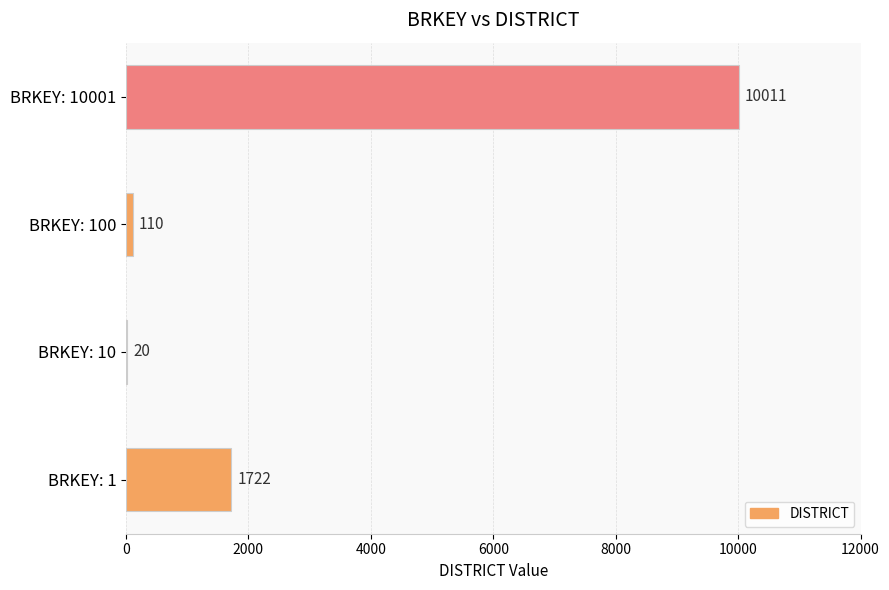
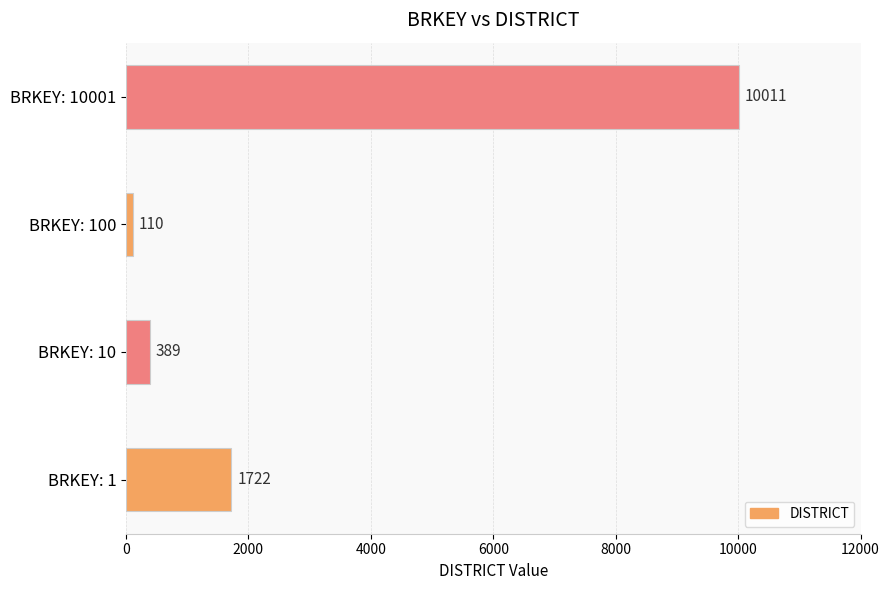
  {
    "BRKEY: 10001": 10011,
    "BRKEY: 100": 110,
-   "BRKEY: 10": 20,
+   "BRKEY: 10": 389,
    "BRKEY: 1": 1722
  }
